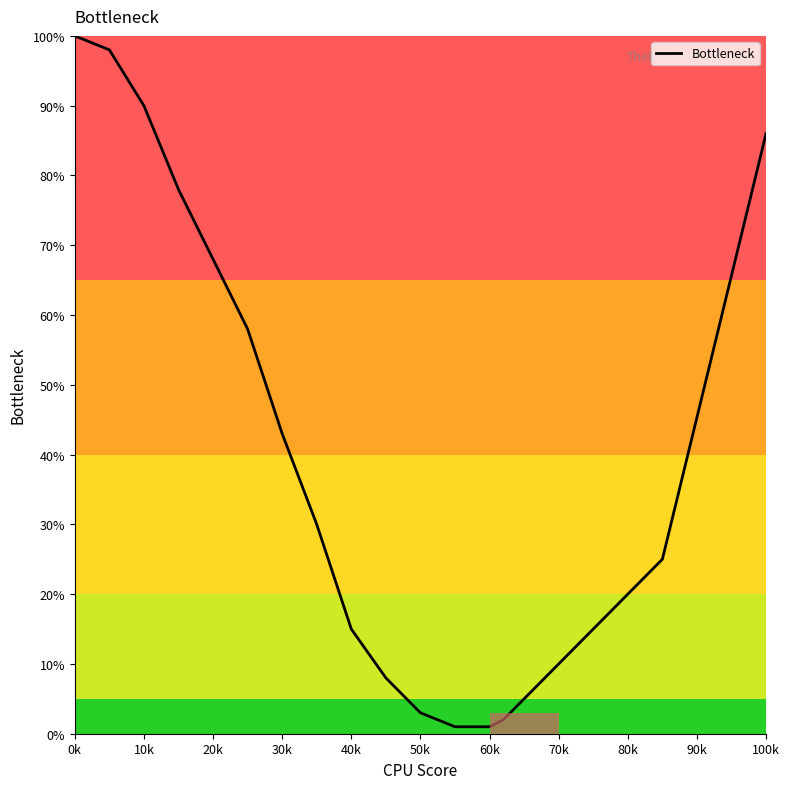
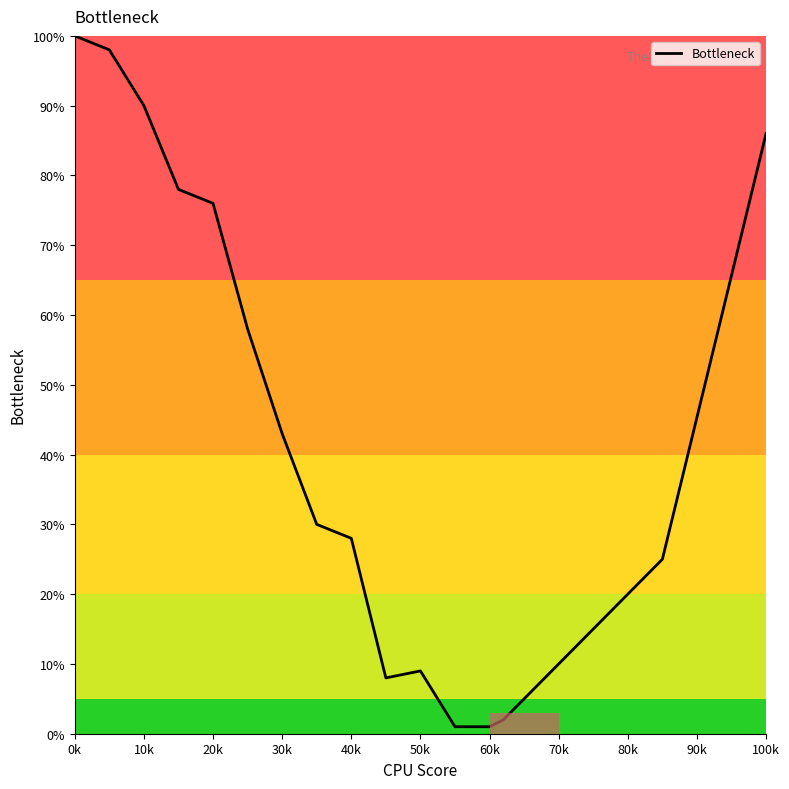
  {
    "0k": "100%",
    "10k": "90%",
-   "20k": "68%",
+   "20k": "76%",
    "30k": "43%",
-   "40k": "15%",
-   "50k": "3%",
+   "40k": "28%",
+   "50k": "9%",
    "100k": "86%"
  }
